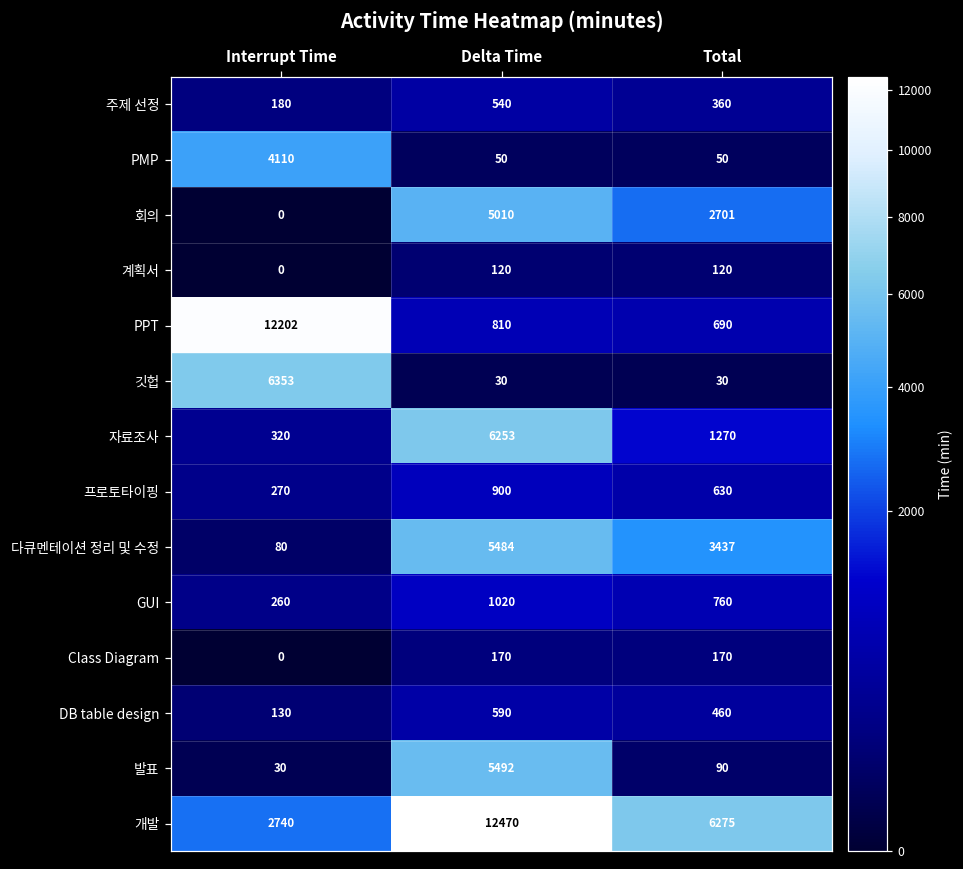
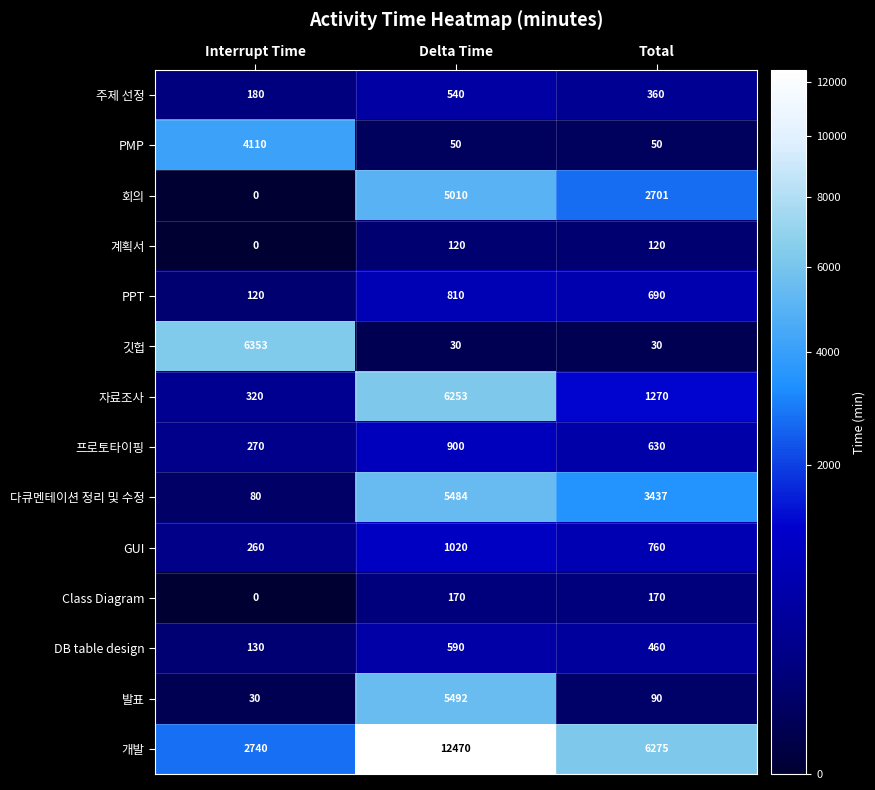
  {
    "주제 선정": {
      "Interrupt Time": 180,
      "Delta Time": 540,
      "Total": 360
    },
    "PMP": {
      "Interrupt Time": 4110,
      "Delta Time": 50,
      "Total": 50
    },
    "회의": {
      "Interrupt Time": 0,
      "Delta Time": 5010,
      "Total": 2701
    },
    "계획서": {
      "Interrupt Time": 0,
      "Delta Time": 120,
      "Total": 120
    },
    "PPT": {
-     "Interrupt Time": 12202,
+     "Interrupt Time": 120,
      "Delta Time": 810,
      "Total": 690
    },
    "깃헙": {
      "Interrupt Time": 6353,
      "Delta Time": 30,
      "Total": 30
    },
    "자료조사": {
      "Interrupt Time": 320,
      "Delta Time": 6253,
      "Total": 1270
    },
    "프로토타이핑": {
      "Interrupt Time": 270,
      "Delta Time": 900,
      "Total": 630
    },
    "다큐멘테이션 정리 및 수정": {
      "Interrupt Time": 80,
      "Delta Time": 5484,
      "Total": 3437
    },
    "GUI": {
      "Interrupt Time": 260,
      "Delta Time": 1020,
      "Total": 760
    },
    "Class Diagram": {
      "Interrupt Time": 0,
      "Delta Time": 170,
      "Total": 170
    },
    "DB table design": {
      "Interrupt Time": 130,
      "Delta Time": 590,
      "Total": 460
    },
    "발표": {
      "Interrupt Time": 30,
      "Delta Time": 5492,
      "Total": 90
    },
    "개발": {
      "Interrupt Time": 2740,
      "Delta Time": 12470,
      "Total": 6275
    }
  }
